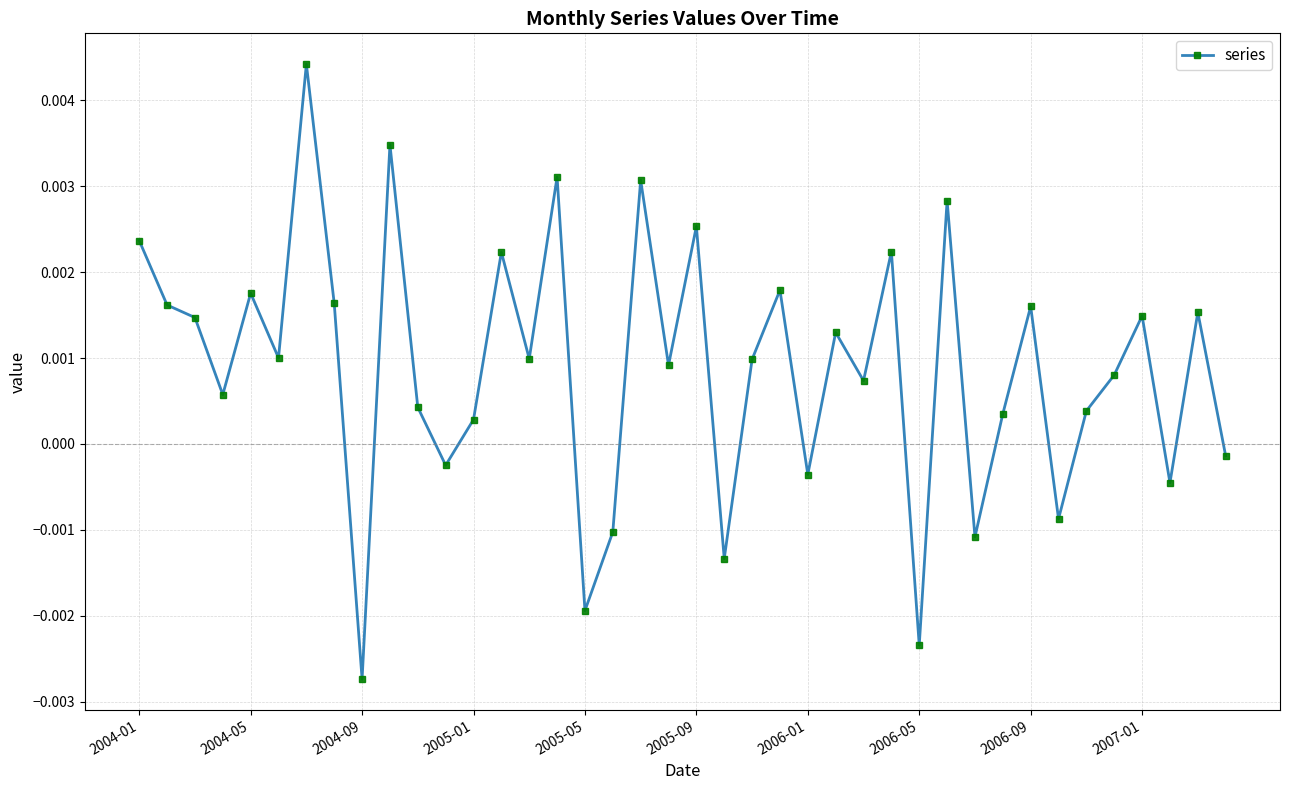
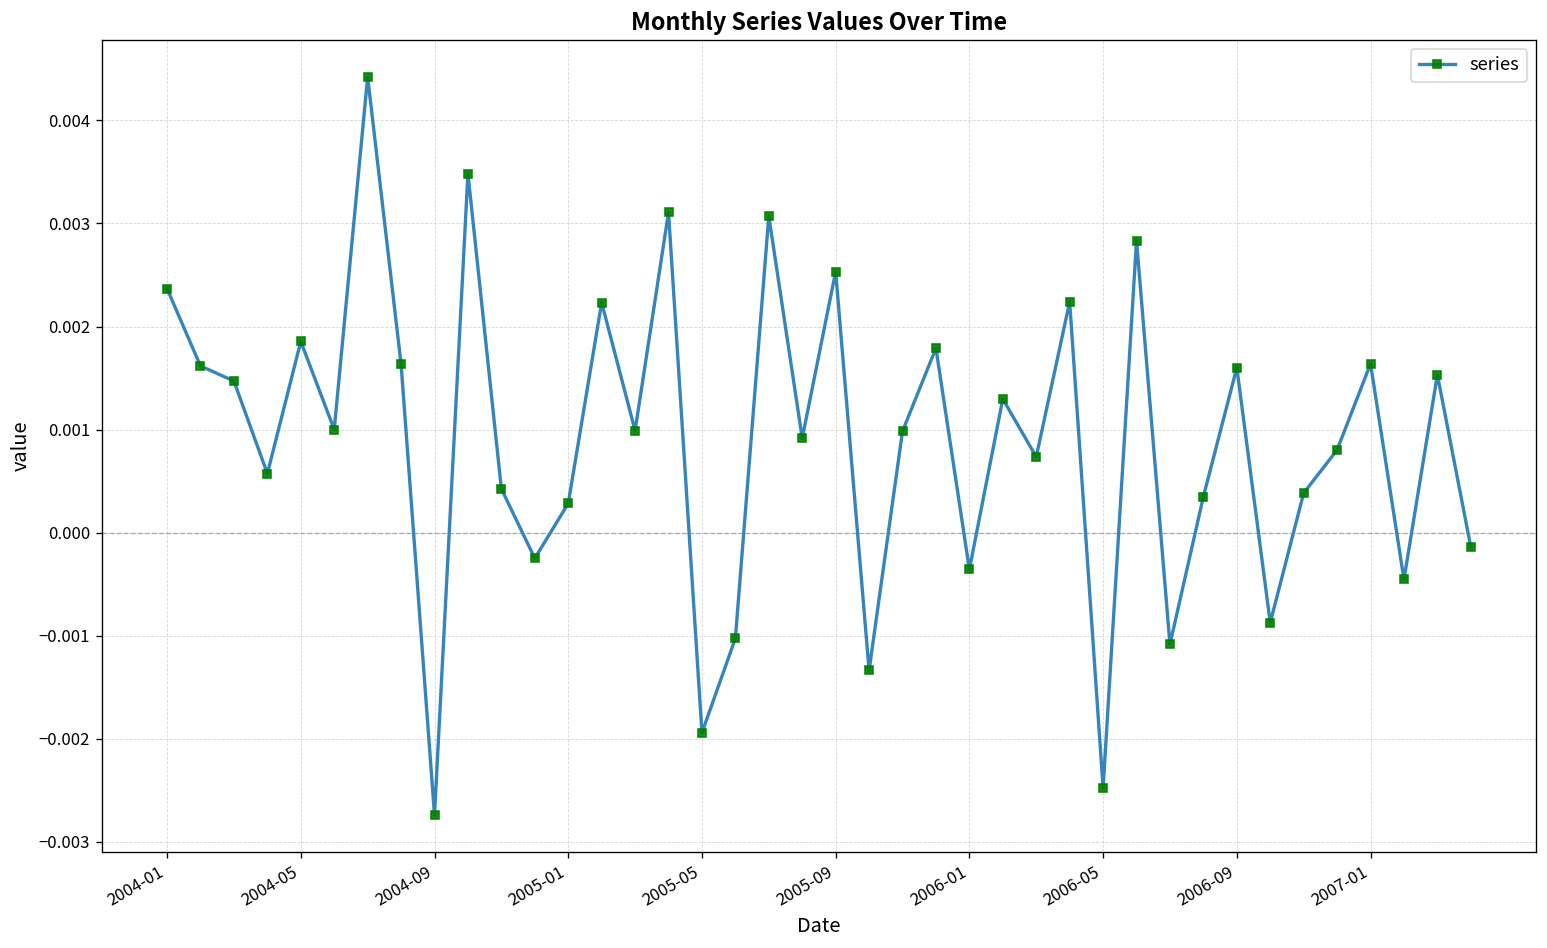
  {
    "2004-01": 0.0024,
-   "2004-05": 0.0018,
+   "2004-05": 0.0019,
    "2004-09": -0.0027,
    "2005-01": 0.0003,
    "2005-05": -0.0019,
    "2005-09": 0.0025,
    "2006-01": -0.0004,
-   "2006-05": -0.0023,
+   "2006-05": -0.0025,
    "2006-09": 0.0016,
-   "2007-01": 0.0015
+   "2007-01": 0.0016
  }
